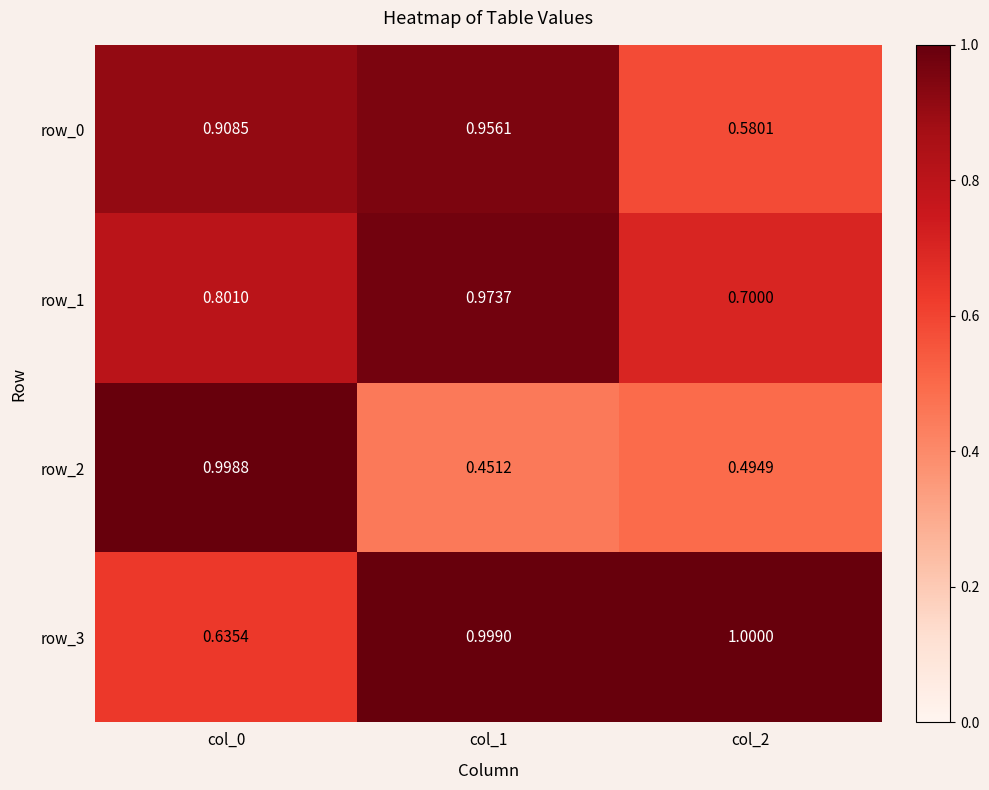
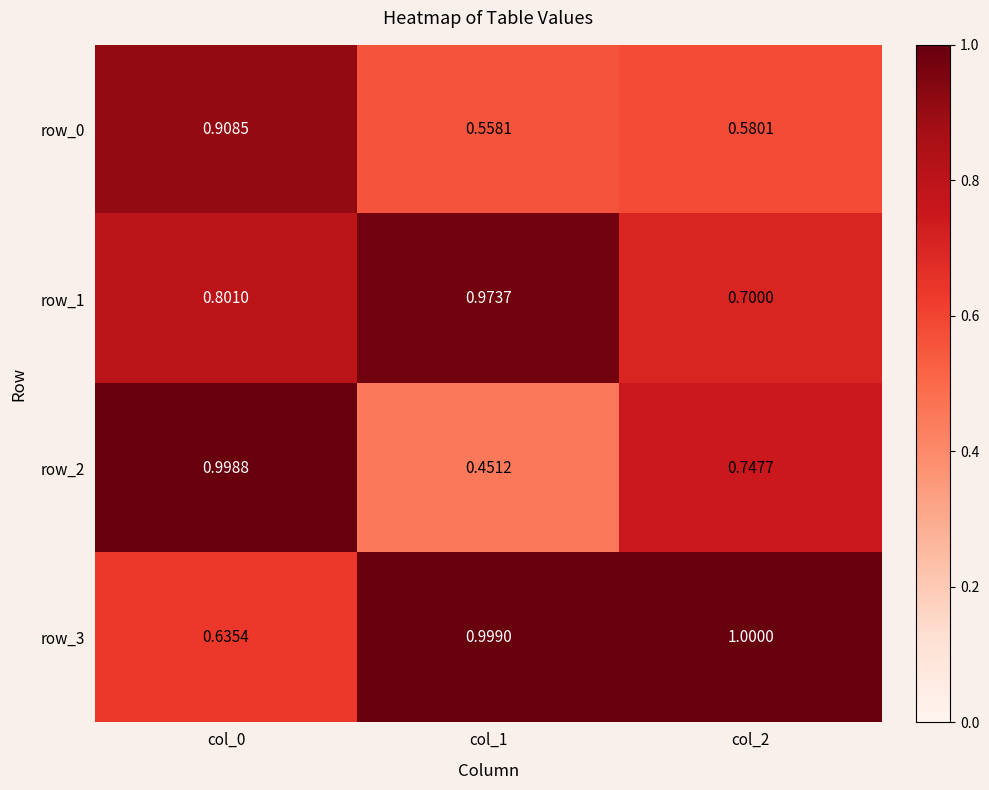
  {
    "row_0": {
      "col_0": 0.9085,
-     "col_1": 0.9561,
+     "col_1": 0.5581,
      "col_2": 0.5801
    },
    "row_1": {
      "col_0": 0.8010,
      "col_1": 0.9737,
      "col_2": 0.7000
    },
    "row_2": {
      "col_0": 0.9988,
      "col_1": 0.4512,
-     "col_2": 0.4949
+     "col_2": 0.7477
    },
    "row_3": {
      "col_0": 0.6354,
      "col_1": 0.9990,
      "col_2": 1.0000
    }
  }
